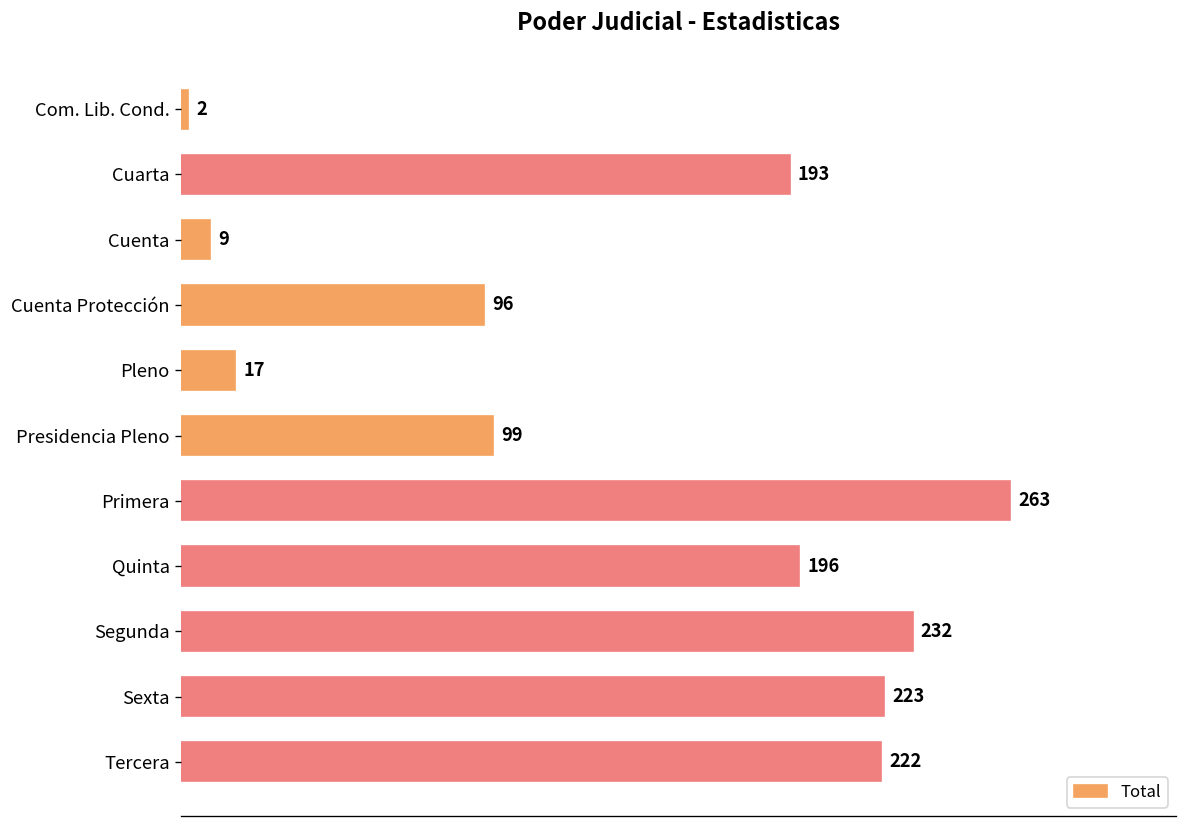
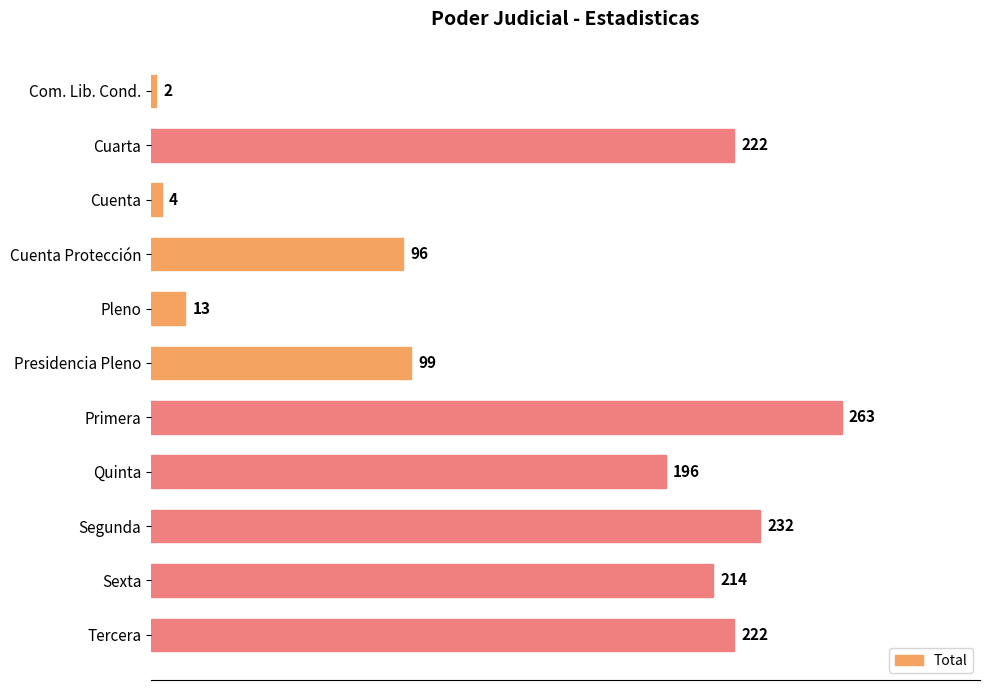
  {
    "Com. Lib. Cond.": 2,
-   "Cuarta": 193,
-   "Cuenta": 9,
+   "Cuarta": 222,
+   "Cuenta": 4,
    "Cuenta Protección": 96,
-   "Pleno": 17,
+   "Pleno": 13,
    "Presidencia Pleno": 99,
    "Primera": 263,
    "Quinta": 196,
    "Segunda": 232,
-   "Sexta": 223,
+   "Sexta": 214,
    "Tercera": 222
  }
